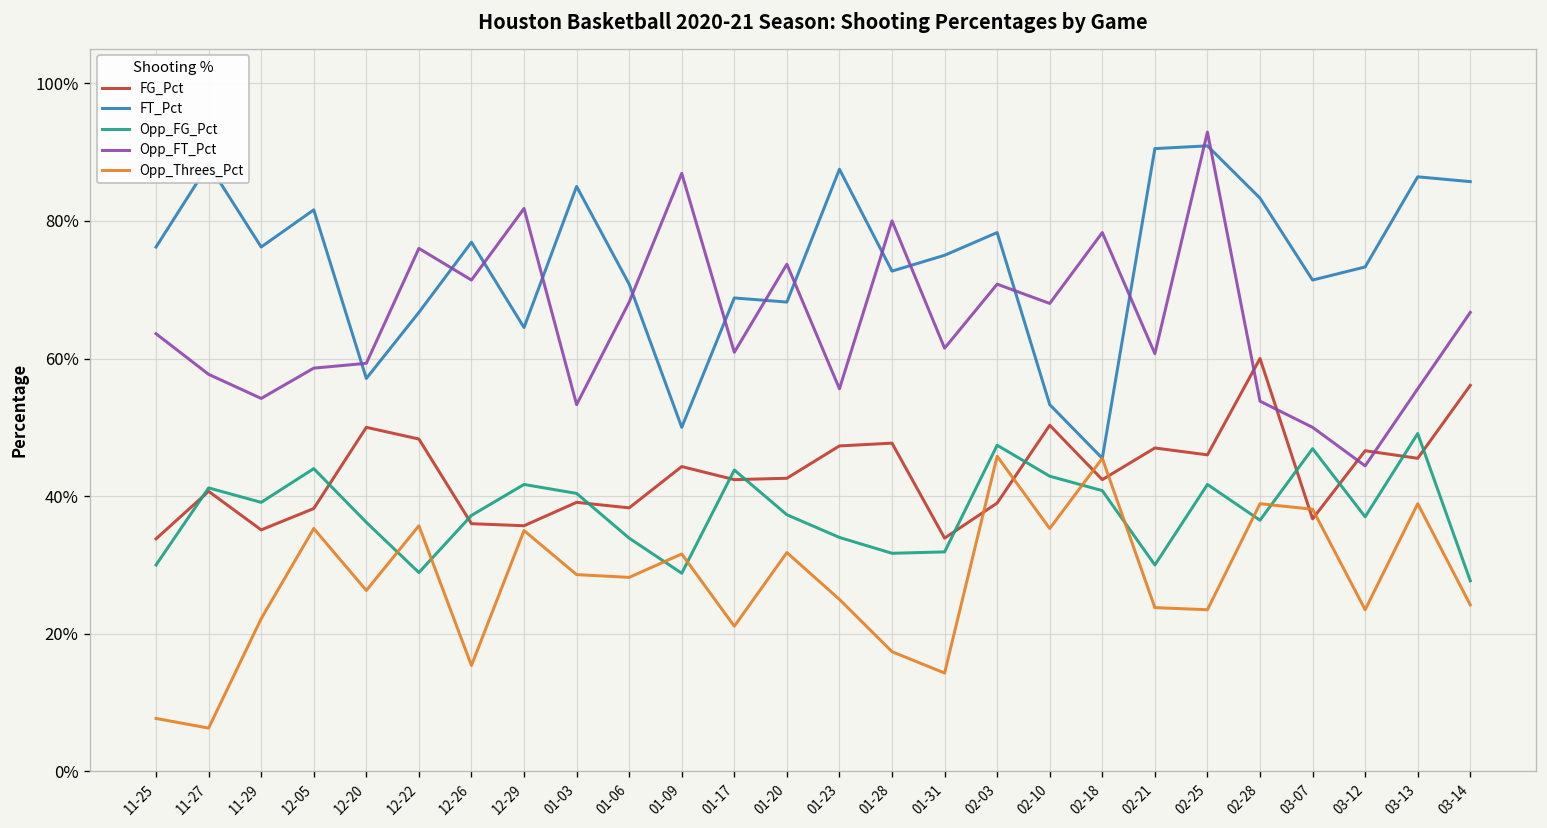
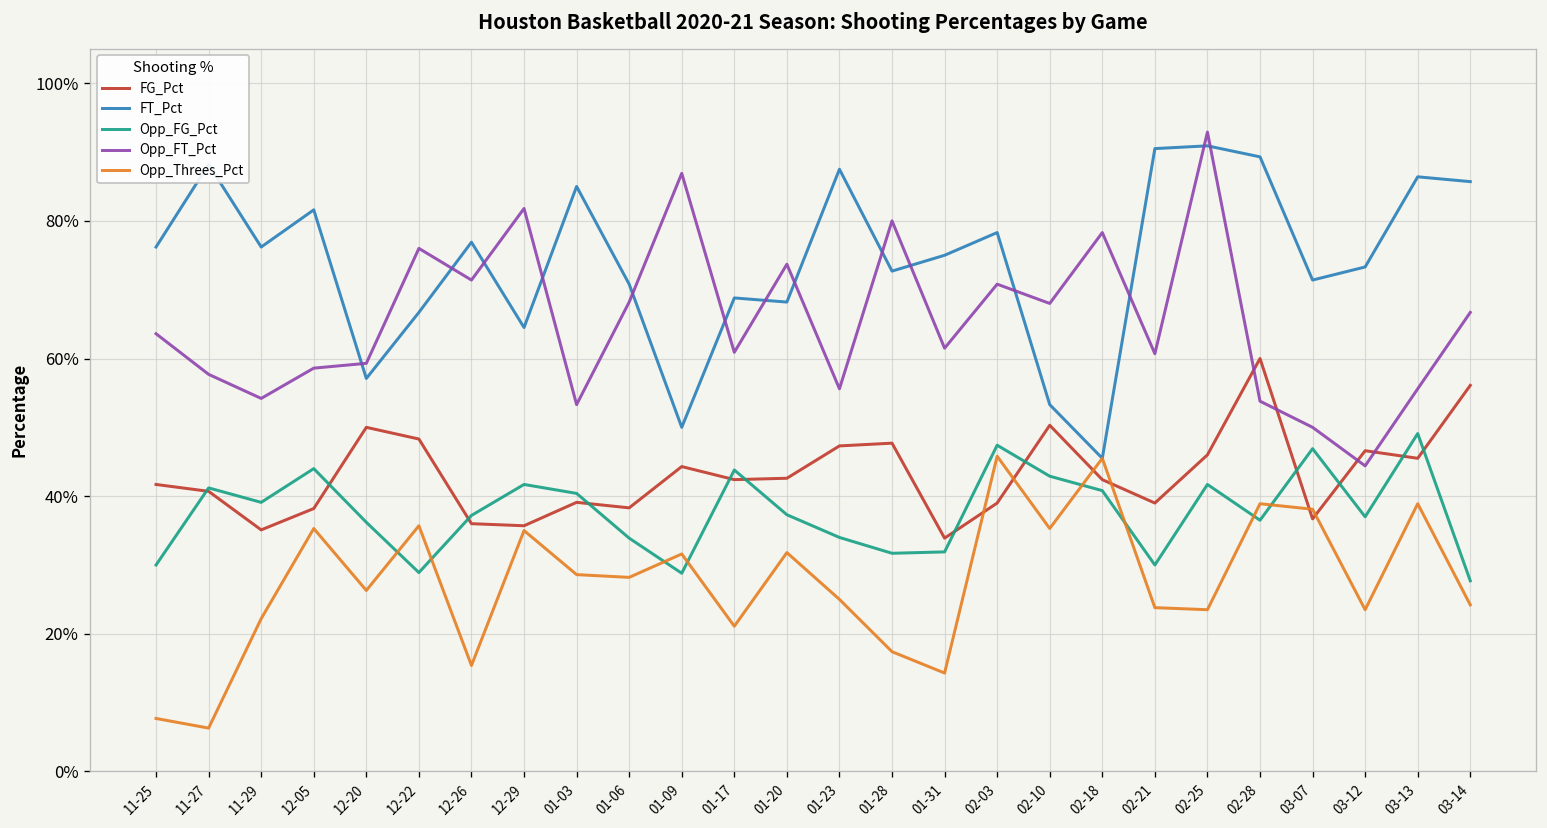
  {
    "FG_Pct": {
-     "11-25": "34%",
+     "11-25": "42%",
      "11-27": "41%",
      "11-29": "35%",
      "12-05": "38%",
      "12-20": "50%",
      "12-22": "48%",
      "12-26": "36%",
      "12-29": "36%",
      "01-03": "39%",
      "01-06": "38%",
      "01-09": "44%",
      "01-17": "42%",
      "01-20": "43%",
      "01-23": "47%",
      "01-28": "48%",
      "01-31": "34%",
      "02-03": "39%",
      "02-10": "50%",
      "02-18": "42%",
-     "02-21": "47%",
+     "02-21": "39%",
      "02-25": "46%",
      "02-28": "60%",
      "03-07": "37%",
      "03-12": "47%",
      "03-13": "46%",
      "03-14": "56%"
    },
    "FT_Pct": {
      "11-25": "76%",
      "11-29": "76%",
      "12-05": "82%",
      "12-20": "57%",
      "12-22": "67%",
      "12-26": "77%",
      "12-29": "65%",
      "01-03": "85%",
      "01-06": "71%",
      "01-09": "50%",
      "01-17": "69%",
      "01-20": "68%",
      "01-23": "88%",
      "01-28": "73%",
      "01-31": "75%",
      "02-03": "78%",
      "02-10": "53%",
      "02-21": "91%",
      "02-25": "91%",
-     "02-28": "83%",
+     "02-28": "89%",
      "03-07": "71%",
      "03-12": "73%",
      "03-13": "86%",
      "03-14": "86%"
    },
    "Opp_FG_Pct": {
      "11-25": "30%",
      "11-27": "41%",
      "11-29": "39%",
      "12-05": "44%",
      "12-20": "36%",
      "12-22": "29%",
      "12-26": "37%",
      "12-29": "42%",
      "01-03": "40%",
      "01-06": "34%",
      "01-09": "29%",
      "01-17": "44%",
      "01-20": "37%",
      "01-23": "34%",
      "01-28": "32%",
      "01-31": "32%",
      "02-03": "47%",
      "02-10": "43%",
      "02-18": "41%",
      "02-21": "30%",
      "02-25": "42%",
      "02-28": "37%",
      "03-07": "47%",
      "03-12": "37%",
      "03-13": "49%",
      "03-14": "28%"
    },
    "Opp_FT_Pct": {
      "11-25": "64%",
      "11-27": "58%",
      "11-29": "54%",
      "12-05": "59%",
      "12-20": "59%",
      "12-22": "76%",
      "12-26": "71%",
      "12-29": "82%",
      "01-03": "53%",
      "01-06": "68%",
      "01-09": "87%",
      "01-17": "61%",
      "01-20": "74%",
      "01-23": "56%",
      "01-28": "80%",
      "01-31": "62%",
      "02-03": "71%",
      "02-10": "68%",
      "02-18": "78%",
      "02-21": "61%",
      "02-25": "93%",
      "02-28": "54%",
      "03-07": "50%",
      "03-12": "44%",
      "03-13": "56%",
      "03-14": "67%"
    },
    "Opp_Threes_Pct": {
      "11-25": "8%",
      "11-27": "6%",
      "11-29": "22%",
      "12-05": "35%",
      "12-20": "26%",
      "12-22": "36%",
      "12-26": "15%",
      "12-29": "35%",
      "01-03": "29%",
      "01-06": "28%",
      "01-09": "32%",
      "01-17": "21%",
      "01-20": "32%",
      "01-23": "25%",
      "01-28": "17%",
      "01-31": "14%",
      "02-03": "46%",
      "02-10": "35%",
      "02-21": "24%",
      "02-25": "24%",
      "02-28": "39%",
      "03-07": "38%",
      "03-12": "24%",
      "03-13": "39%",
      "03-14": "24%"
    }
  }
